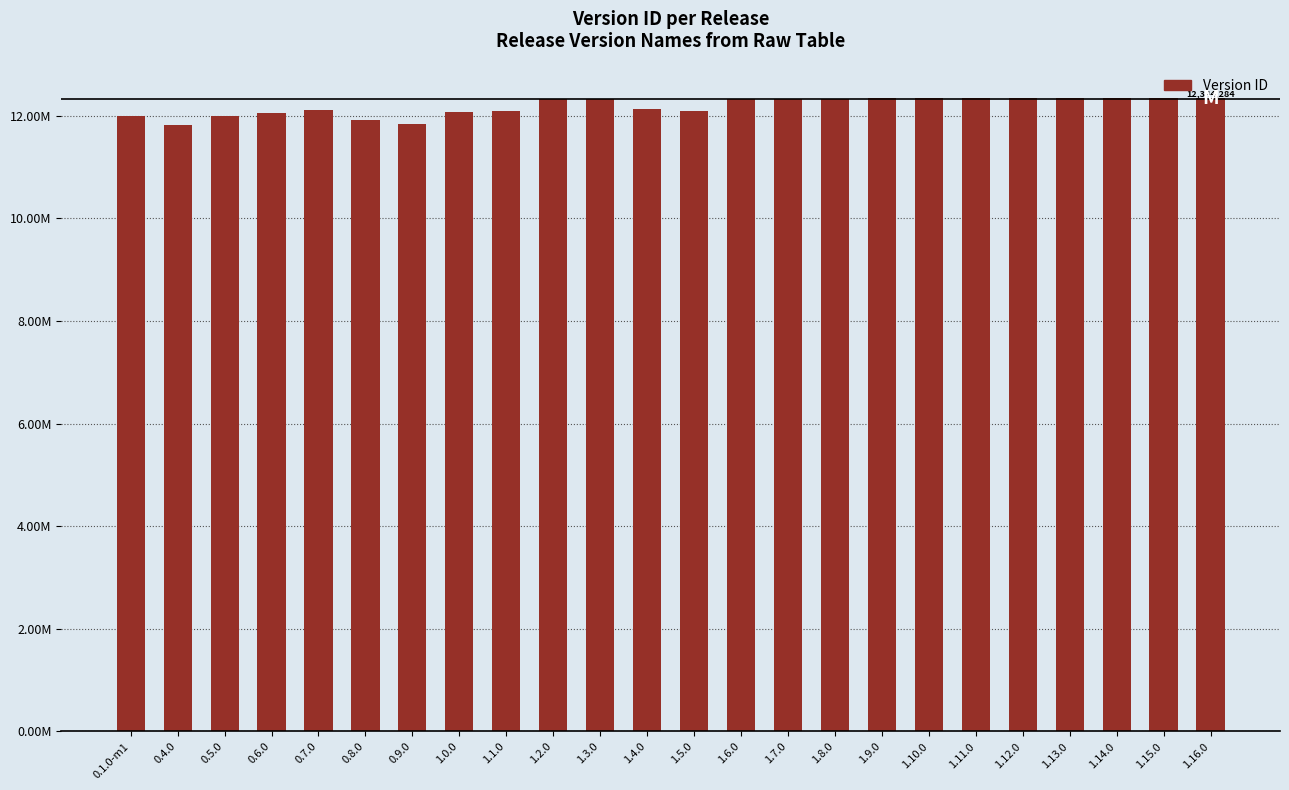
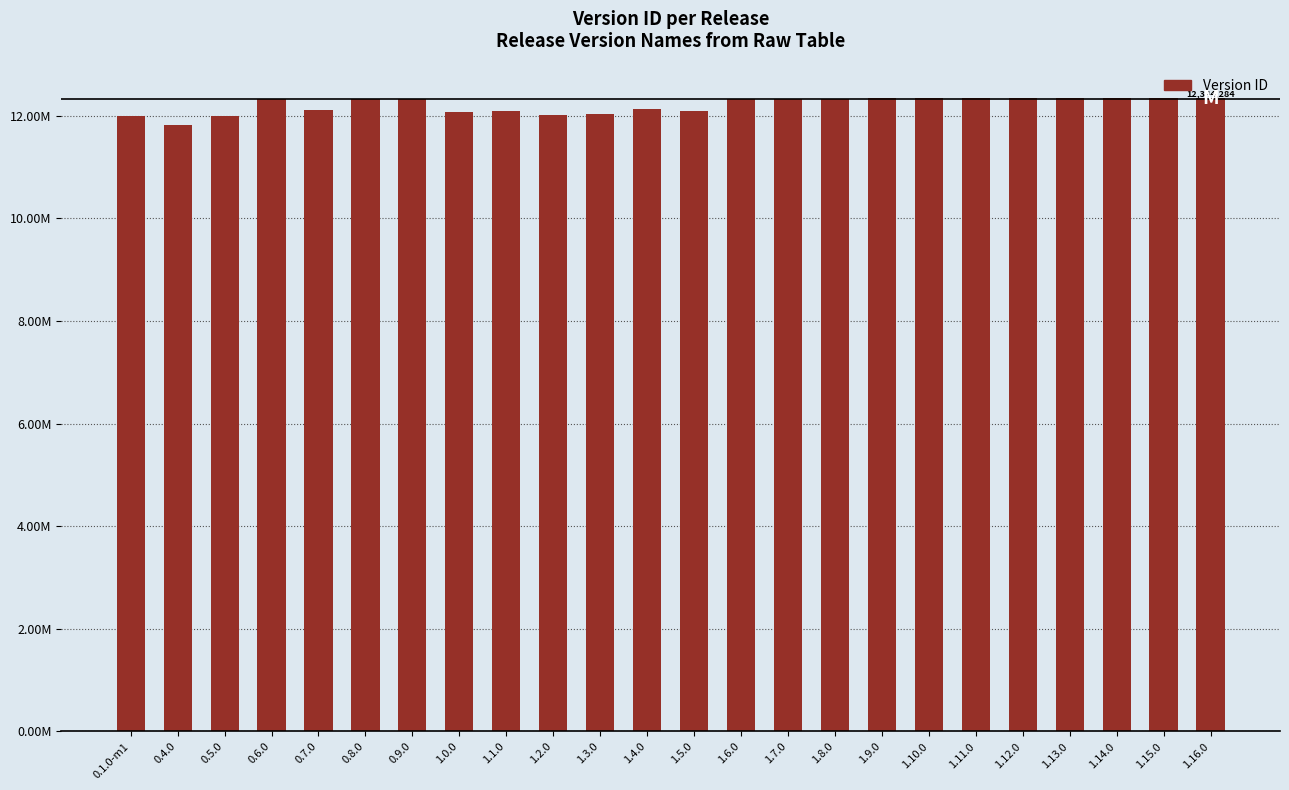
  {
    "0.1.0-m1": 12000000,
    "0.4.0": 11800000,
    "0.5.0": 12000000,
-   "0.6.0": 12100000,
+   "0.6.0": 12300000,
    "0.7.0": 12100000,
-   "0.8.0": 11900000,
-   "0.9.0": 11800000,
+   "0.8.0": 12300000,
+   "0.9.0": 12300000,
    "1.0.0": 12100000,
    "1.1.0": 12100000,
-   "1.2.0": 12300000,
-   "1.3.0": 12300000,
+   "1.2.0": 12000000,
+   "1.3.0": 12000000,
    "1.4.0": 12100000,
    "1.5.0": 12100000,
    "1.6.0": 12300000,
    "1.7.0": 12300000,
    "1.8.0": 12300000,
    "1.9.0": 12300000,
    "1.10.0": 12300000,
    "1.11.0": 12300000,
    "1.12.0": 12300000,
    "1.13.0": 12300000,
    "1.14.0": 12300000,
    "1.15.0": 12300000
  }
